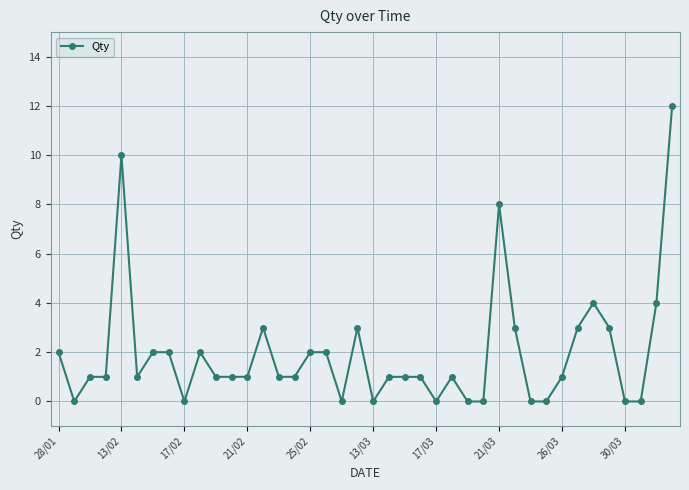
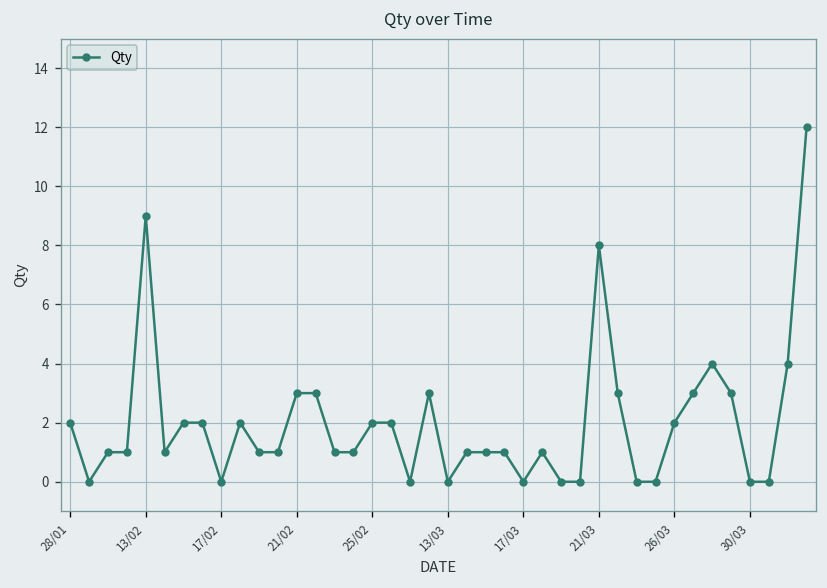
  {
    "28/01": 2,
-   "13/02": 10,
+   "13/02": 9,
    "17/02": 0,
-   "21/02": 1,
+   "21/02": 3,
    "25/02": 2,
    "13/03": 0,
    "17/03": 0,
    "21/03": 8,
-   "26/03": 1,
+   "26/03": 2,
    "30/03": 0
  }
